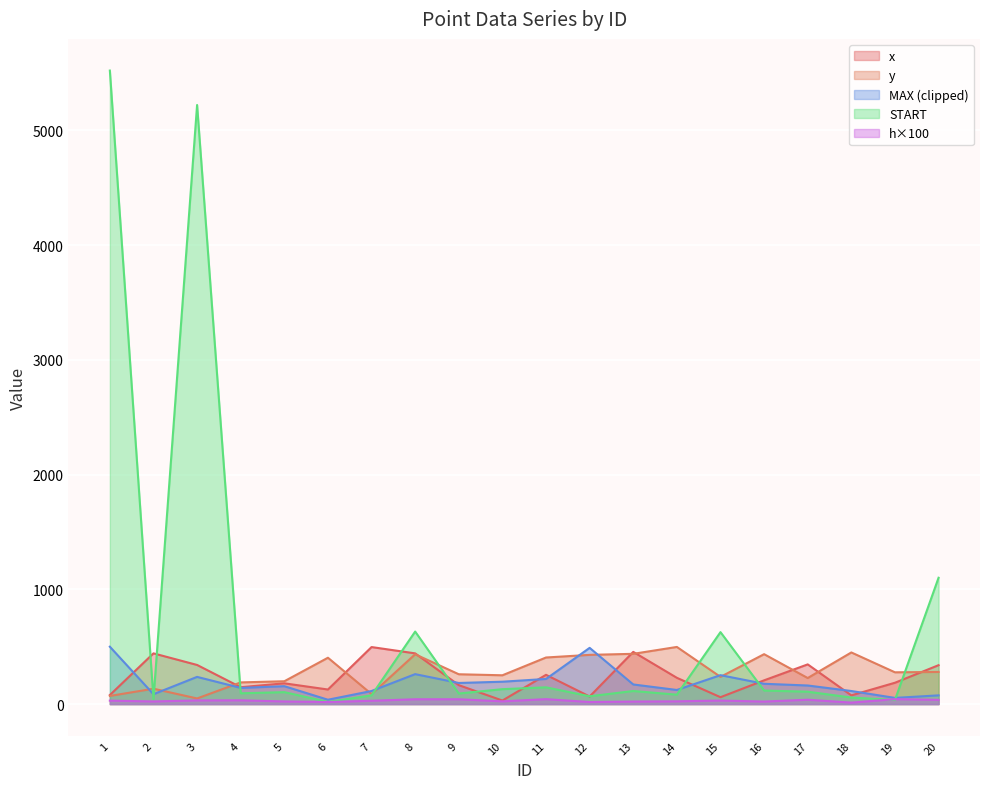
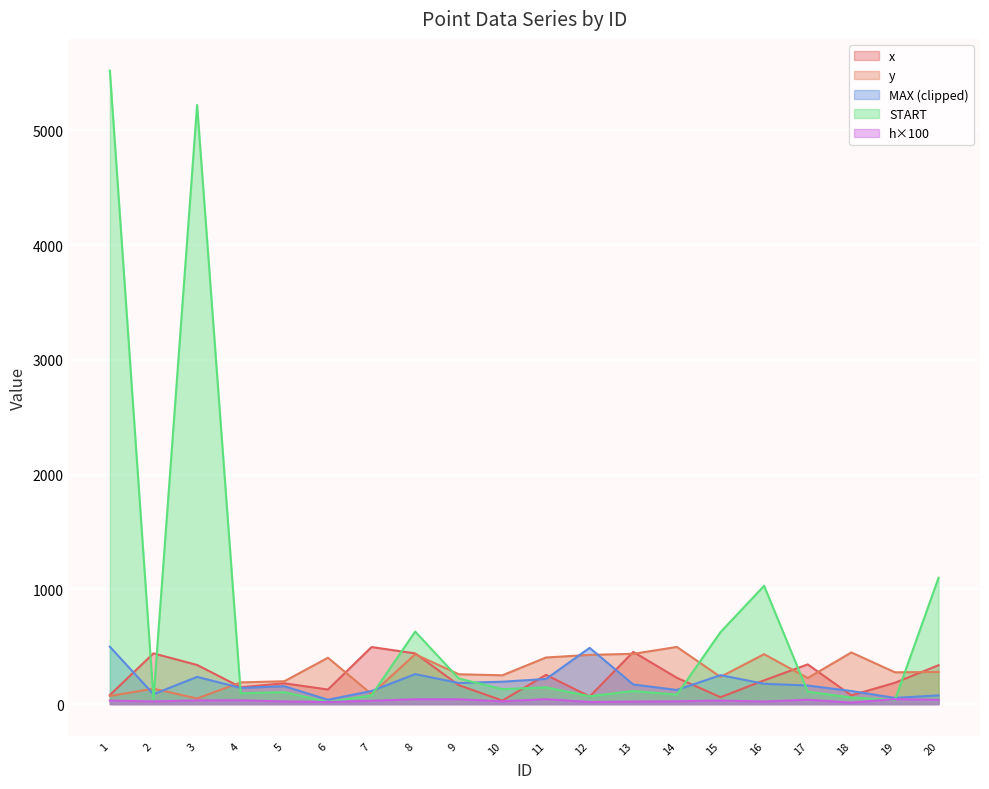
  {
    "MAX (clipped)": {
      "1": 500,
      "2": 90,
      "3": 240,
      "5": 160,
      "7": 110,
      "8": 260,
      "10": 200,
      "11": 220,
      "12": 490,
      "13": 170,
      "14": 120,
      "16": 180,
      "17": 160,
      "18": 110,
      "20": 80
    },
    "START": {
      "1": 5520,
      "3": 5220,
      "4": 90,
      "5": 100,
      "8": 630,
-     "9": 90,
+     "9": 220,
      "10": 130,
      "11": 150,
      "13": 110,
      "14": 80,
      "15": 630,
-     "16": 120,
+     "16": 1030,
      "17": 110,
      "20": 1100
    },
    "h×100": {
      "1": 30,
      "4": 30,
      "5": 20,
      "7": 30,
      "8": 40,
      "9": 40,
      "11": 40,
      "12": 20,
      "13": 20,
      "14": 20,
      "15": 30,
      "16": 20,
      "17": 40,
      "18": 10,
      "20": 40
    }
  }
